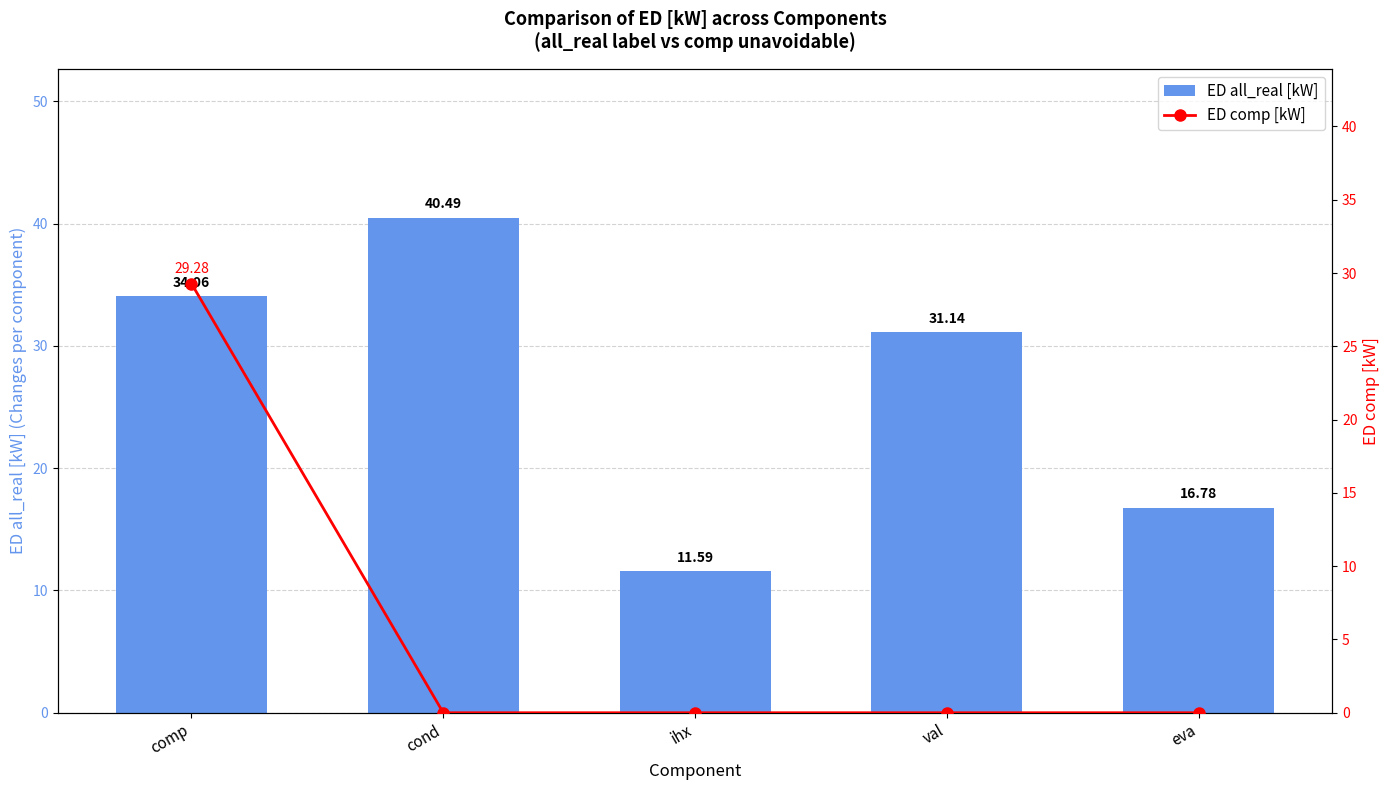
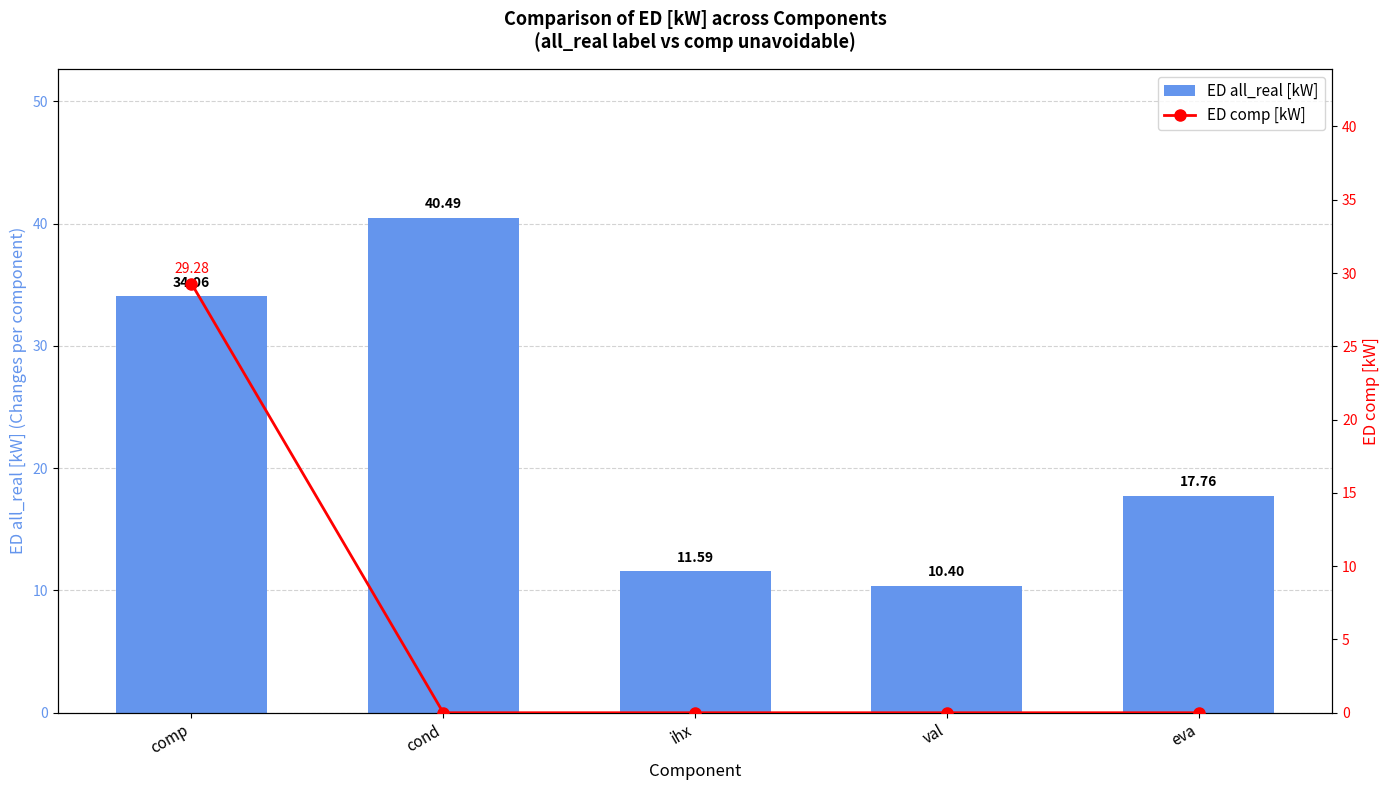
  {
    "ED all_real [kW]": {
      "cond": 40.49,
      "ihx": 11.59,
-     "val": 31.14,
-     "eva": 16.78
+     "val": 10.40,
+     "eva": 17.76
    },
    "ED comp [kW]": {
      "comp": 29.28
    }
  }
